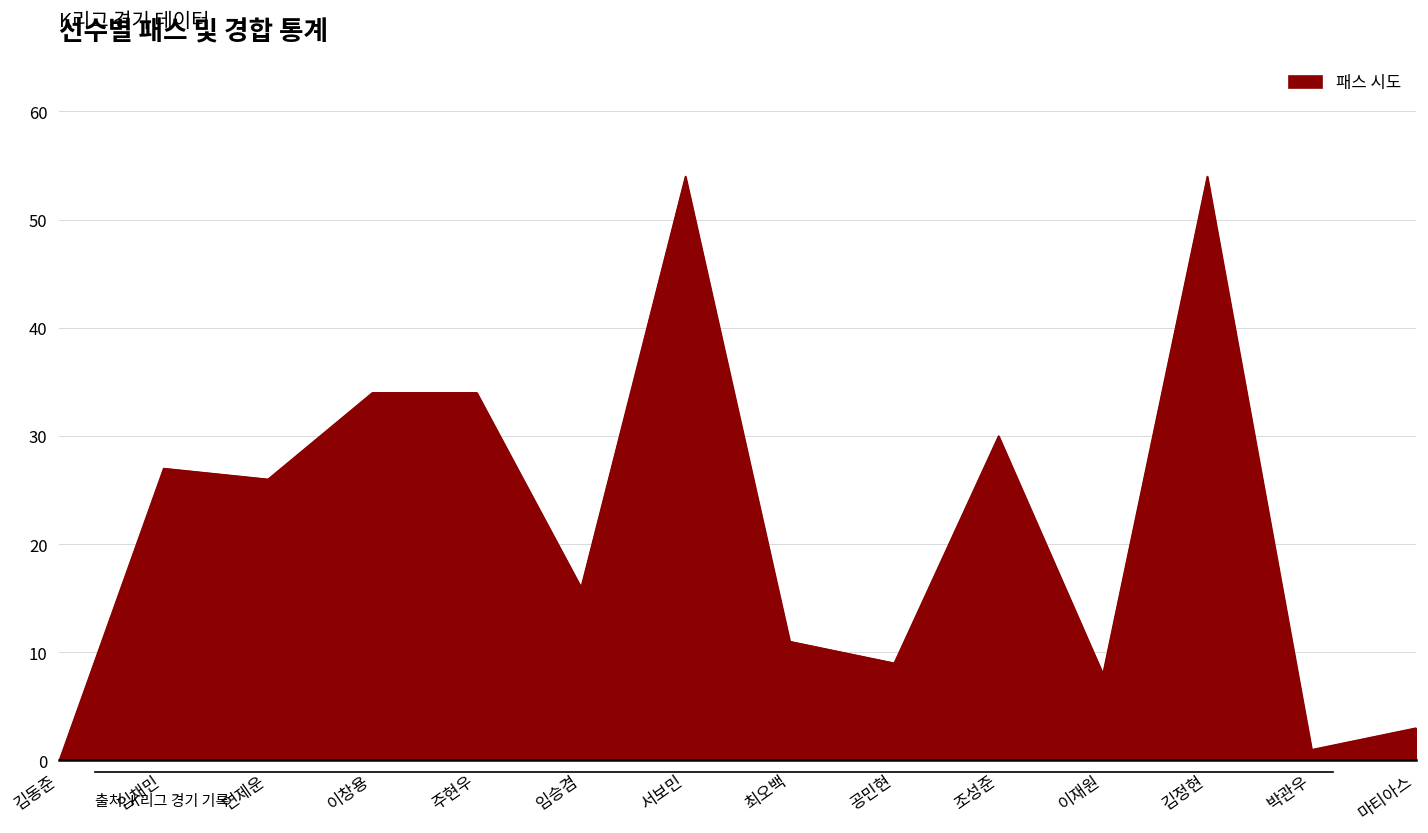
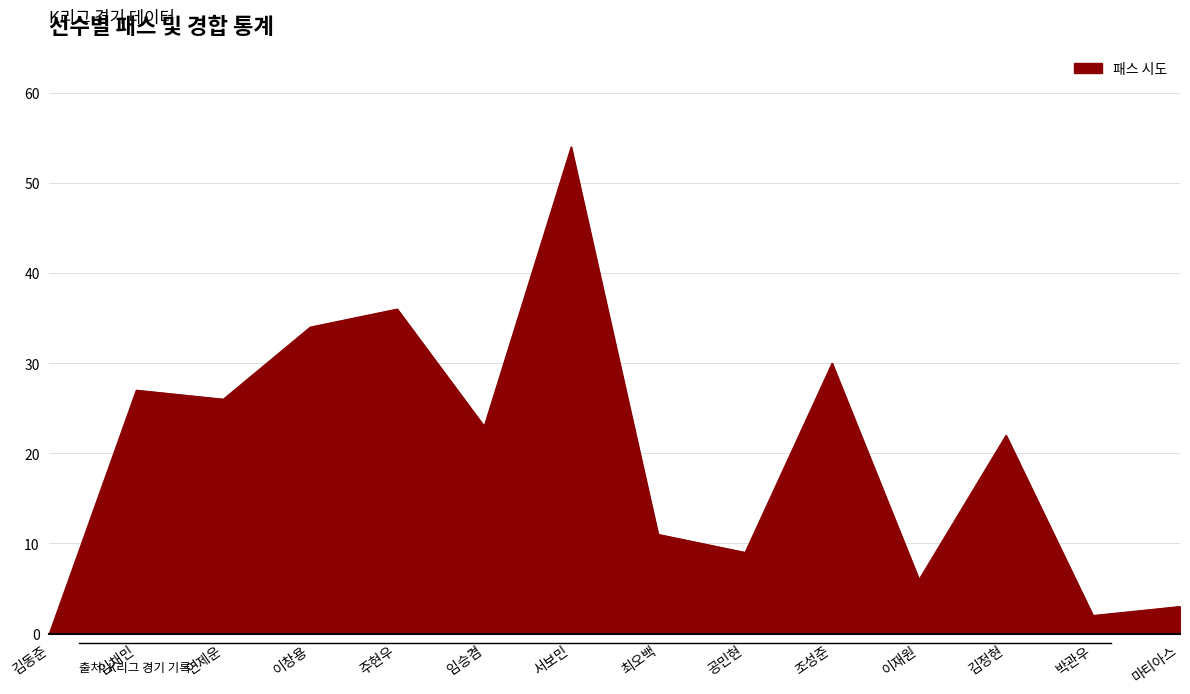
  {
    "김동준": 0,
    "임채민": 27,
    "연제운": 26,
    "이창용": 34,
-   "주현우": 34,
-   "임승겸": 16,
+   "주현우": 36,
+   "임승겸": 23,
    "서보민": 54,
    "최오백": 11,
    "공민현": 9,
    "조성준": 30,
-   "이재원": 8,
-   "김정현": 54,
-   "박관우": 1,
+   "이재원": 6,
+   "김정현": 22,
+   "박관우": 2,
    "마티아스": 3
  }
